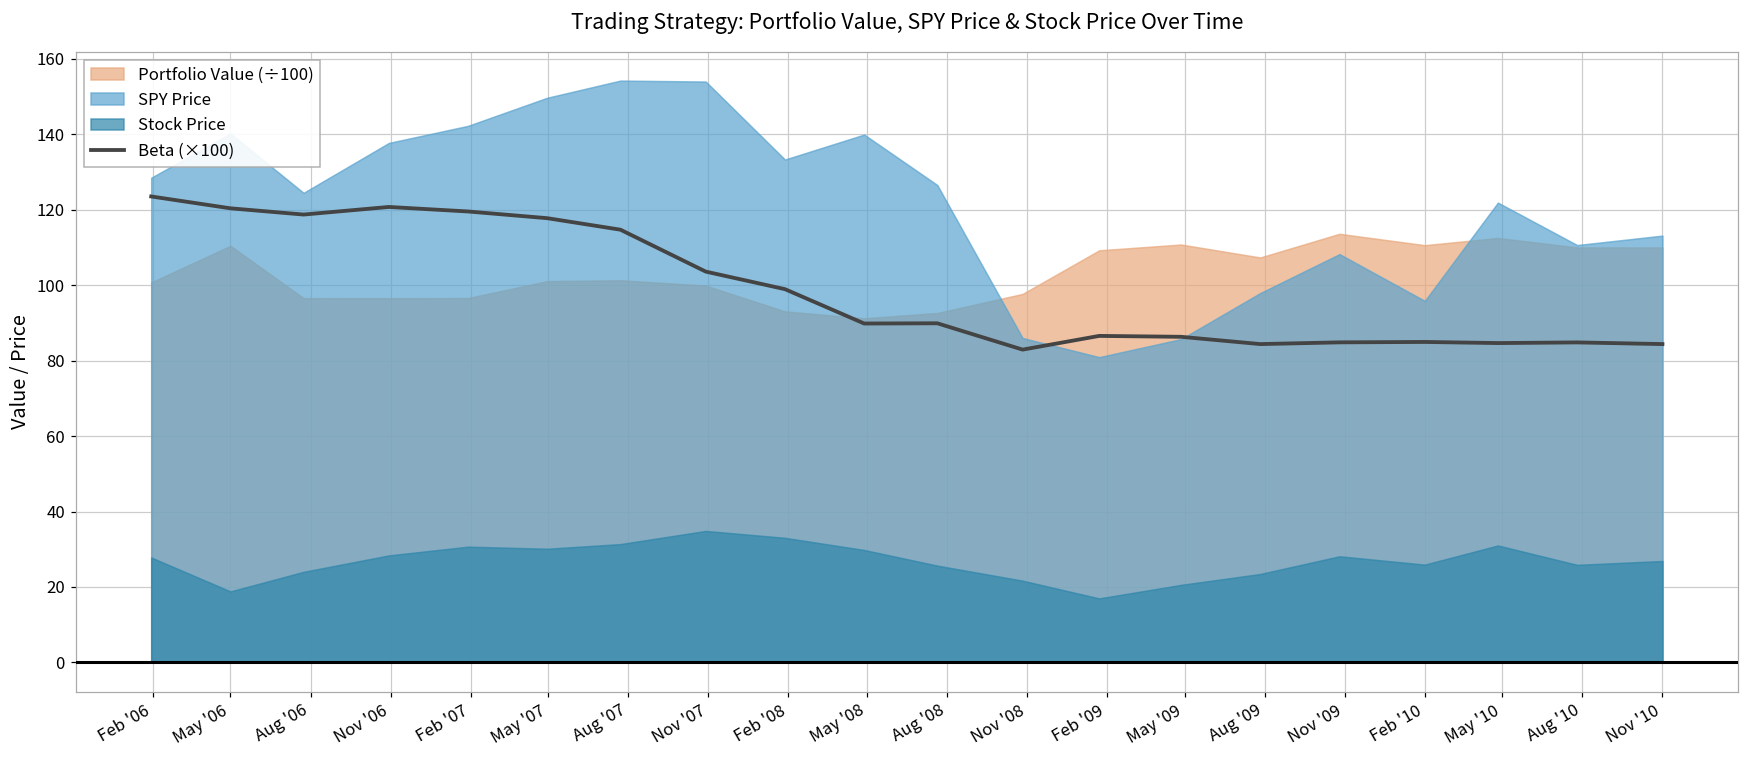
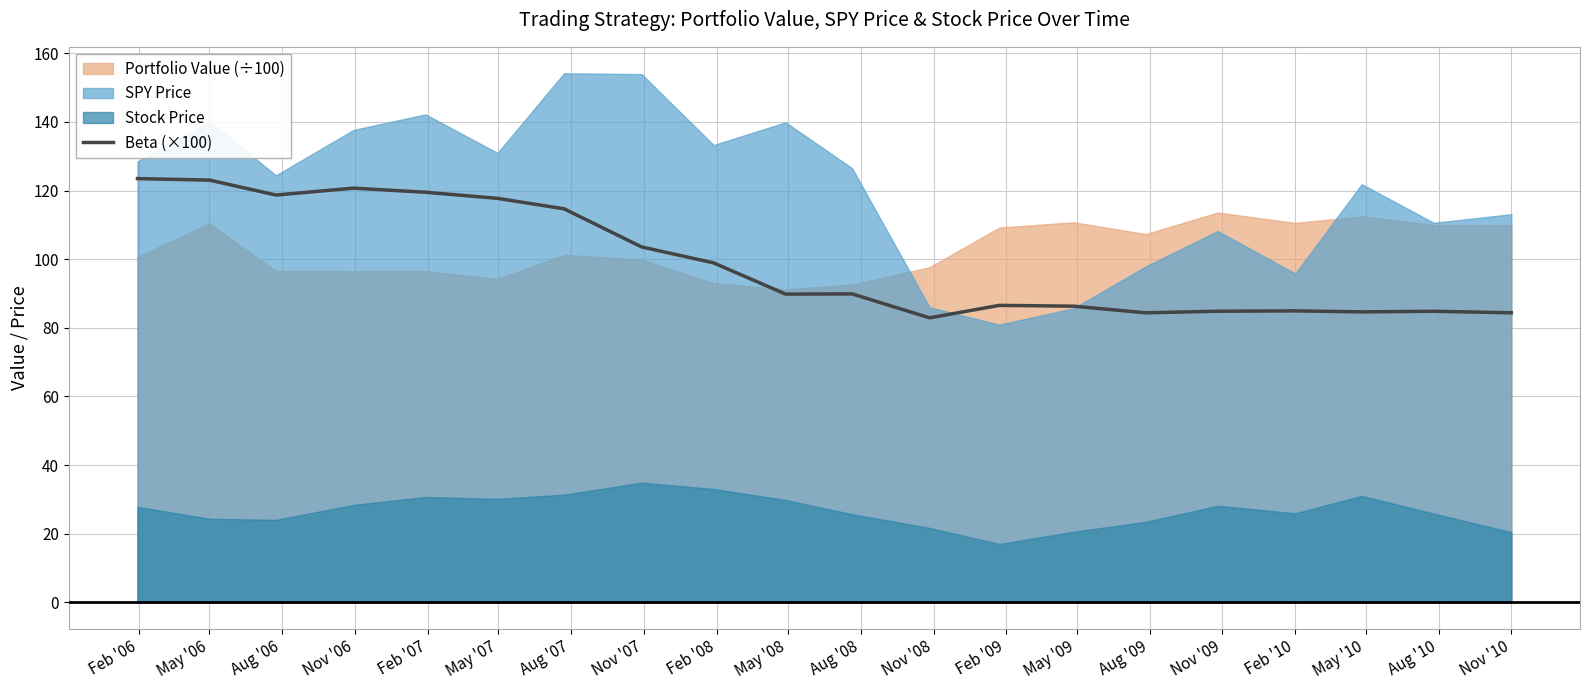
  {
    "Beta (×100)": {
-     "May '06": 120,
+     "May '06": 123,
      "May '07": 118,
      "Feb '10": 85,
      "Nov '10": 84
    },
    "Portfolio Value (÷100)": {
      "May '06": 110,
-     "May '07": 101,
+     "May '07": 94,
      "Feb '10": 111,
      "Nov '10": 110
    },
    "SPY Price": {
-     "May '07": 150,
+     "May '07": 131,
      "Feb '10": 96,
      "Nov '10": 113
    },
    "Stock Price": {
-     "May '06": 19,
+     "May '06": 24,
      "May '07": 30,
      "Feb '10": 26,
-     "Nov '10": 27
+     "Nov '10": 20
    }
  }
